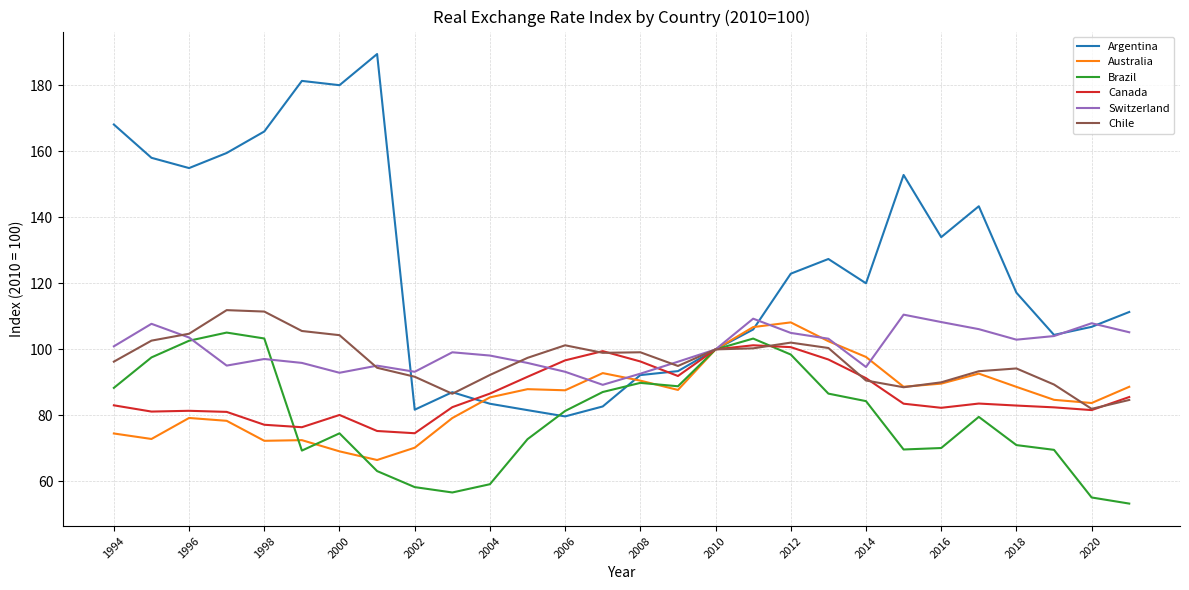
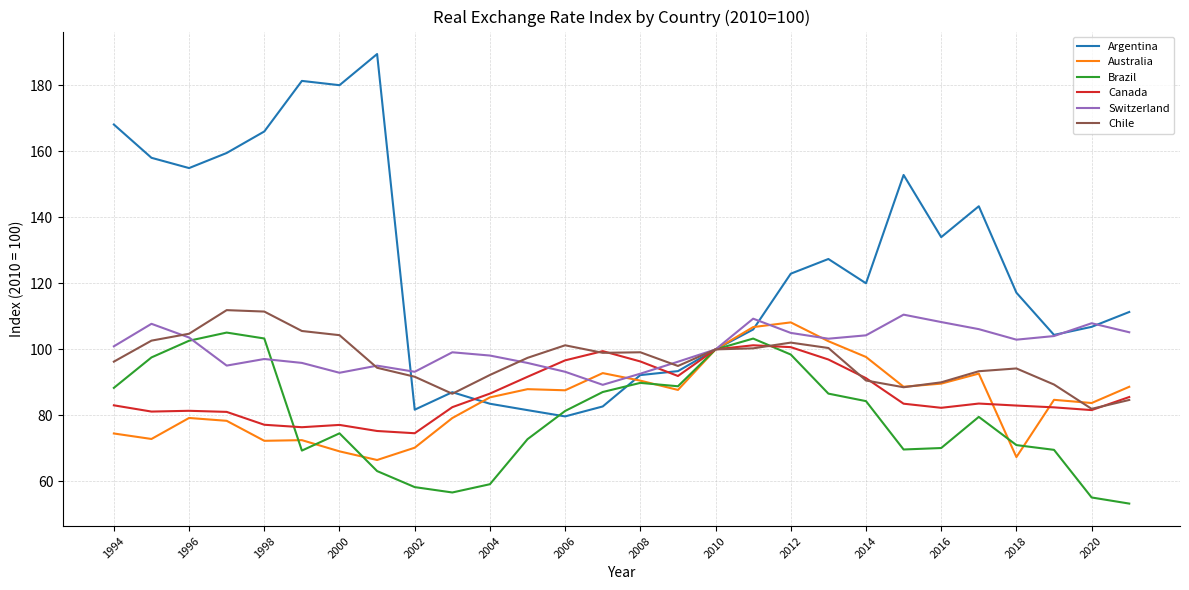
  {
    "Argentina": {
      "1994": 168,
      "1996": 155,
      "1998": 166,
      "2000": 180,
      "2002": 82,
      "2004": 83,
      "2006": 80,
      "2012": 123,
      "2014": 120,
      "2016": 134,
      "2018": 117,
      "2020": 107
    },
    "Australia": {
      "1994": 74,
      "1996": 79,
      "1998": 72,
      "2000": 69,
      "2002": 70,
      "2004": 85,
      "2006": 88,
      "2012": 108,
      "2014": 98,
-     "2018": 89,
+     "2018": 67,
      "2020": 84
    },
    "Brazil": {
      "1994": 88,
      "1996": 103,
      "1998": 103,
      "2000": 75,
      "2002": 58,
      "2004": 59,
      "2006": 81,
      "2012": 98,
      "2014": 84,
      "2016": 70,
      "2018": 71,
      "2020": 55
    },
    "Canada": {
      "1994": 83,
      "1996": 81,
      "1998": 77,
-     "2000": 80,
+     "2000": 77,
      "2002": 75,
      "2004": 87,
      "2006": 97,
      "2008": 96,
      "2012": 101,
      "2016": 82,
      "2018": 83
    },
    "Switzerland": {
      "1994": 101,
      "1996": 104,
      "1998": 97,
      "2000": 93,
      "2002": 93,
      "2004": 98,
      "2006": 93,
      "2012": 105,
-     "2014": 95,
+     "2014": 104,
      "2016": 108,
      "2018": 103,
      "2020": 108
    },
    "Chile": {
      "1994": 96,
      "1996": 105,
      "1998": 111,
      "2000": 104,
      "2002": 92,
      "2004": 92,
      "2006": 101,
      "2008": 99,
      "2012": 102,
      "2018": 94
    }
  }
